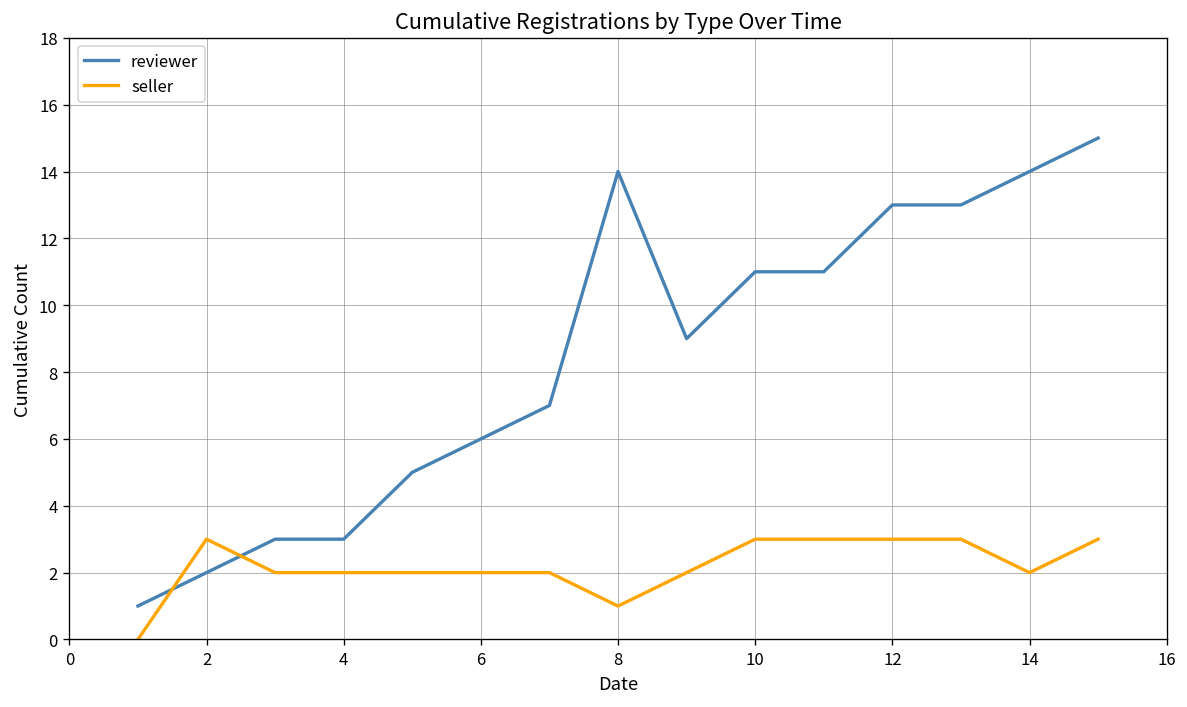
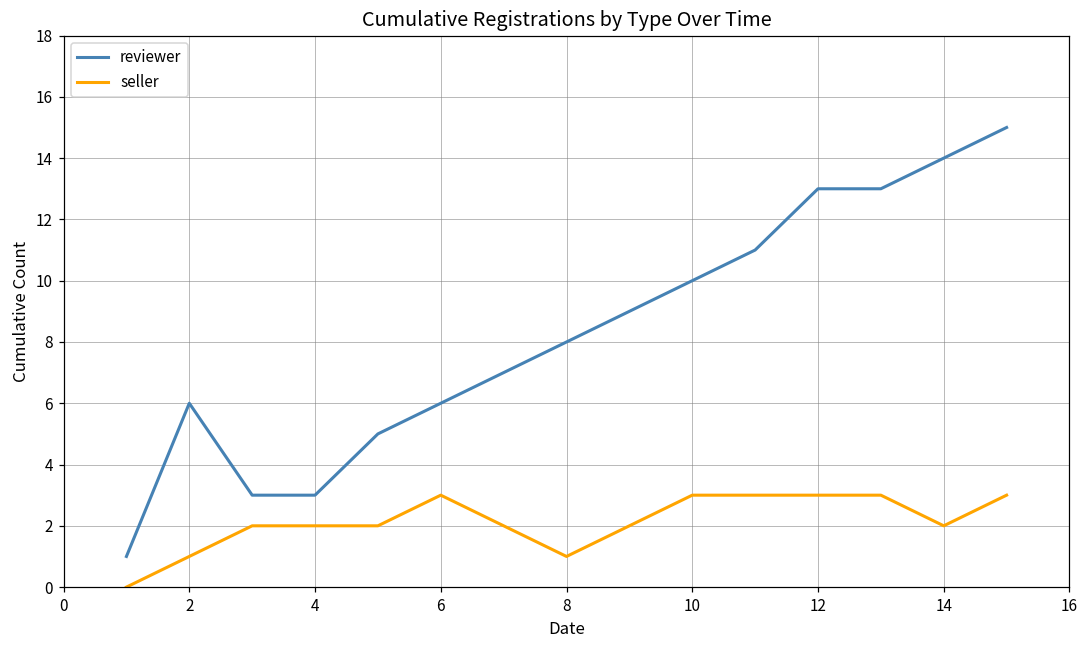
  {
    "reviewer": {
-     "2": 2,
+     "2": 6,
      "4": 3,
      "6": 6,
-     "8": 14,
-     "10": 11,
+     "8": 8,
+     "10": 10,
      "12": 13,
      "14": 14
    },
    "seller": {
-     "2": 3,
+     "2": 1,
      "4": 2,
-     "6": 2,
+     "6": 3,
      "8": 1,
      "10": 3,
      "12": 3,
      "14": 2
    }
  }
